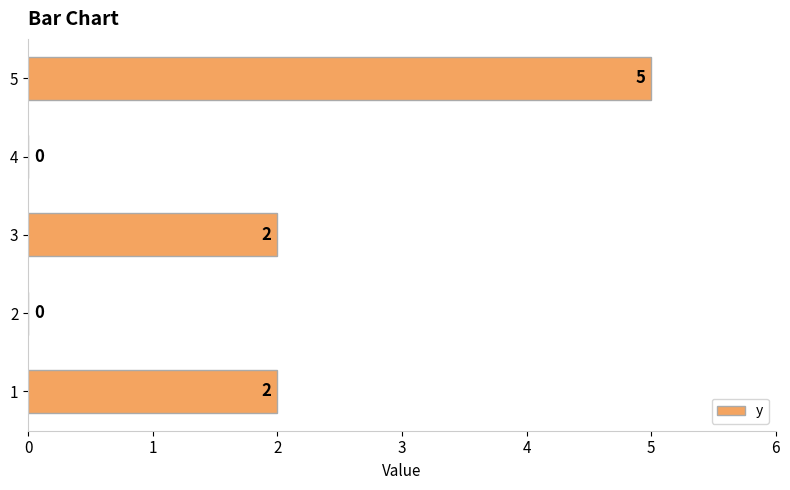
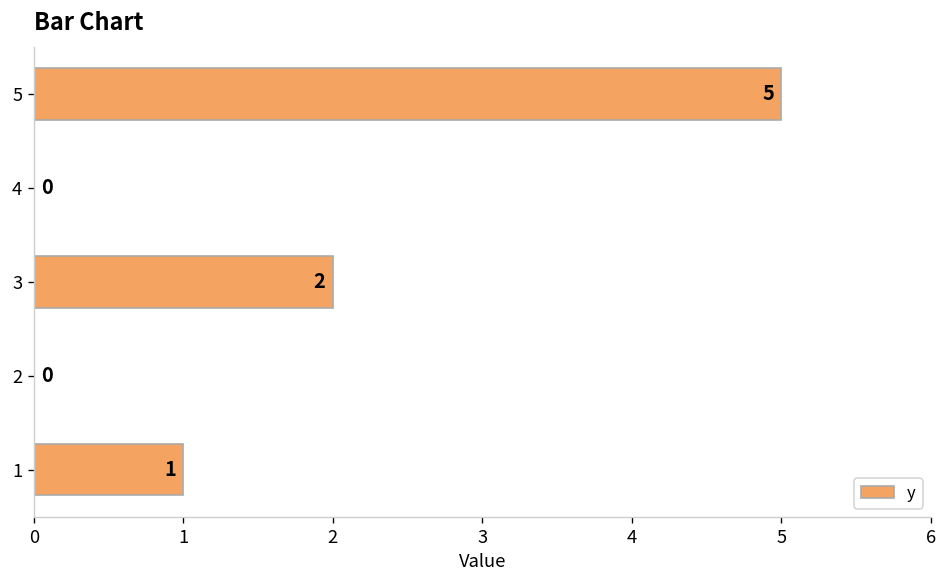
  {
    "5": 5,
    "4": 0,
    "3": 2,
    "2": 0,
-   "1": 2
+   "1": 1
  }
